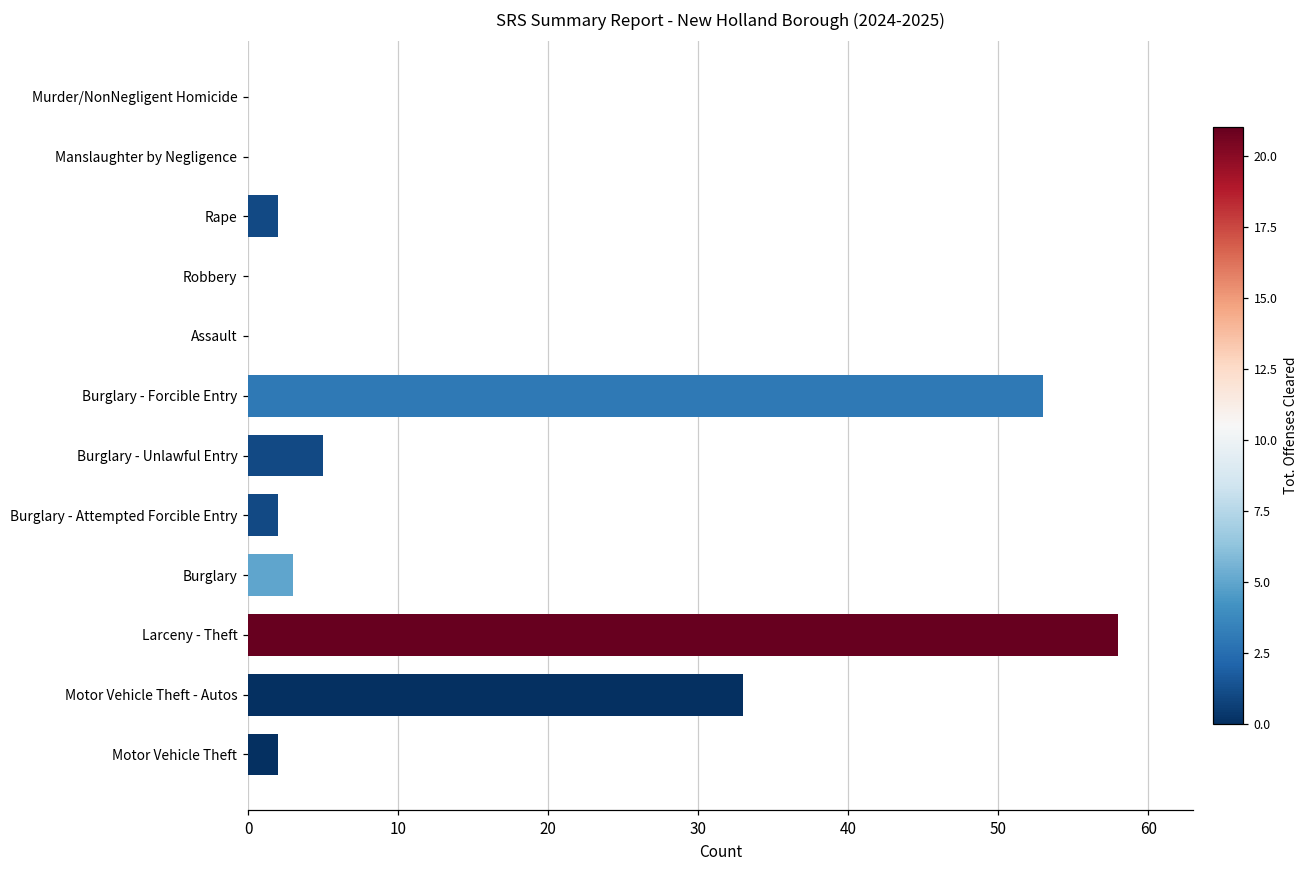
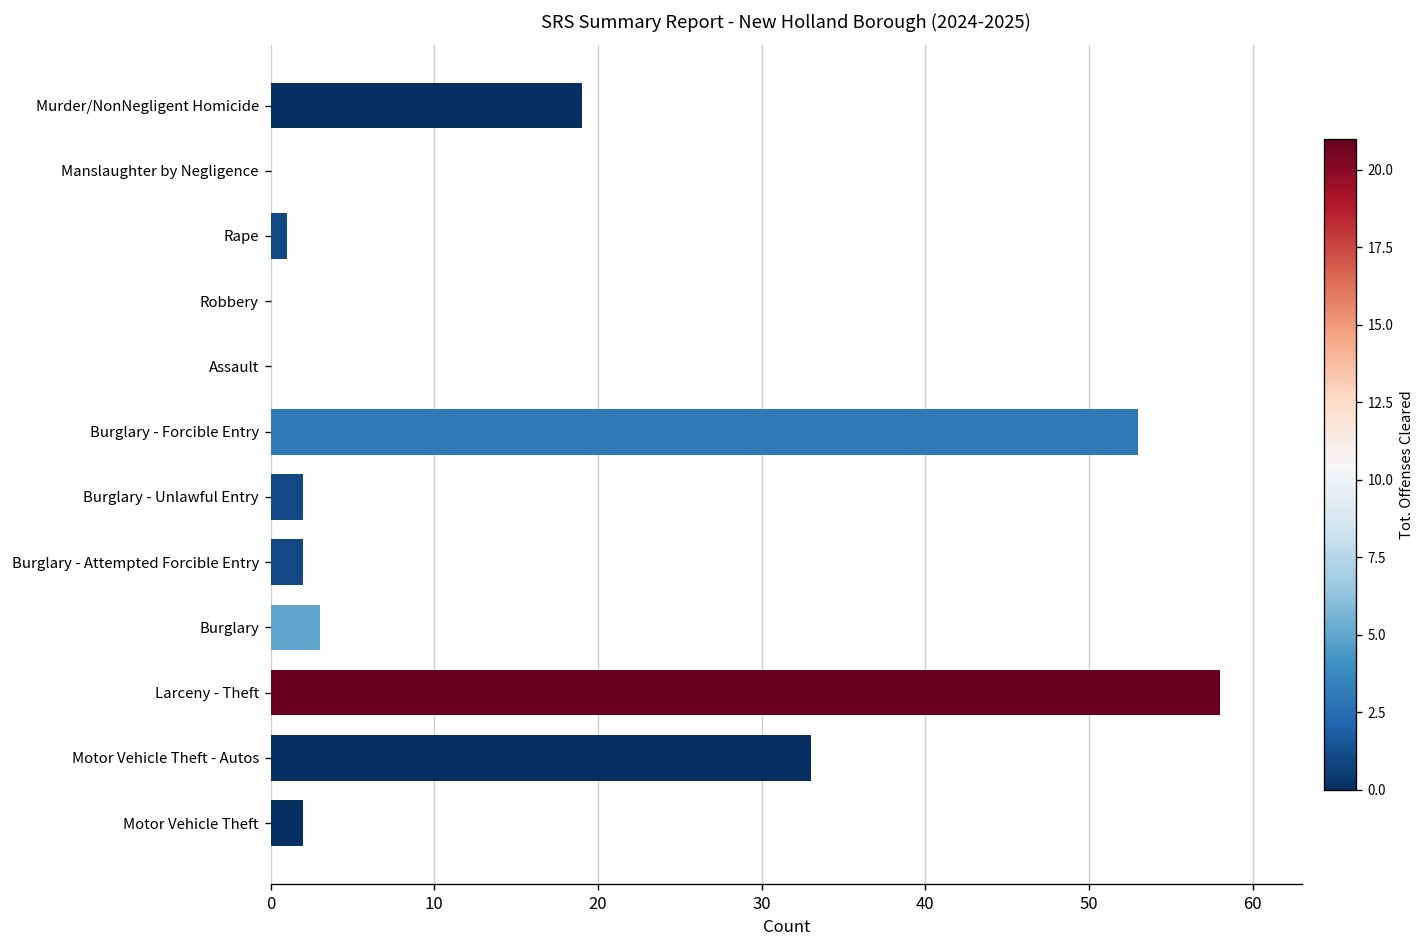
  {
-   "Murder/NonNegligent Homicide": 0,
+   "Murder/NonNegligent Homicide": 19,
    "Manslaughter by Negligence": 0,
-   "Rape": 2,
+   "Rape": 1,
    "Robbery": 0,
    "Assault": 0,
    "Burglary - Forcible Entry": 53,
-   "Burglary - Unlawful Entry": 5,
+   "Burglary - Unlawful Entry": 2,
    "Burglary - Attempted Forcible Entry": 2,
    "Burglary": 3,
    "Larceny - Theft": 58,
    "Motor Vehicle Theft - Autos": 33,
    "Motor Vehicle Theft": 2
  }
